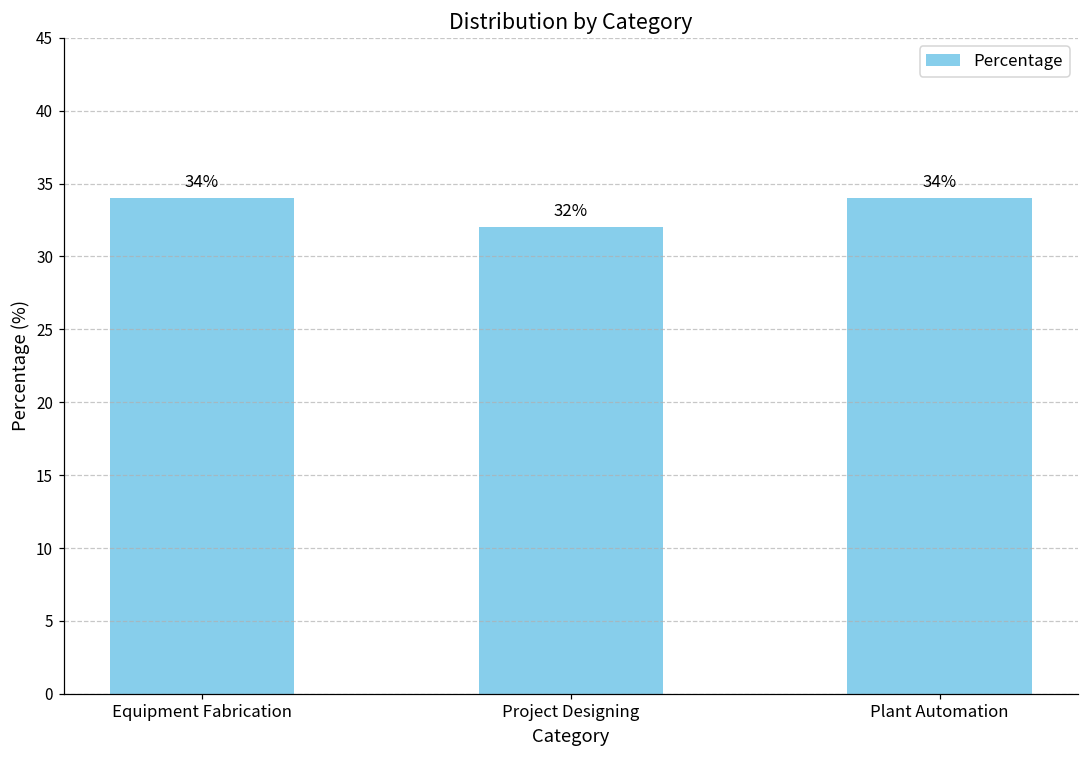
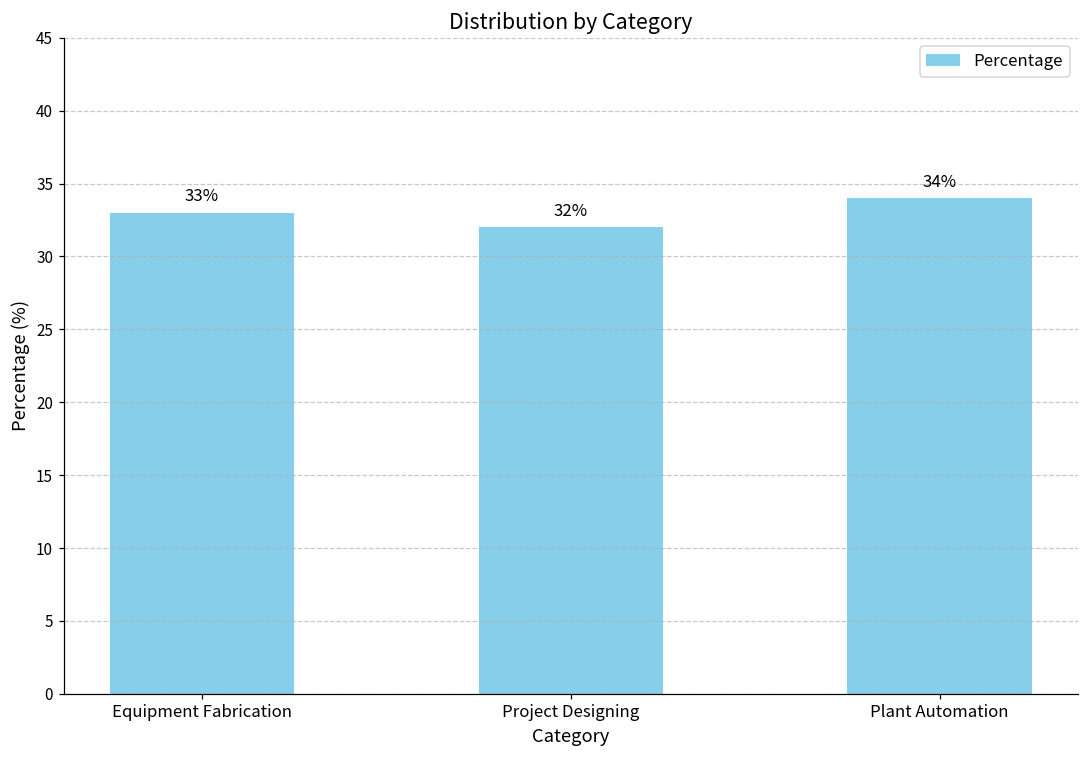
  {
-   "Equipment Fabrication": "34%",
+   "Equipment Fabrication": "33%",
    "Project Designing": "32%",
    "Plant Automation": "34%"
  }
